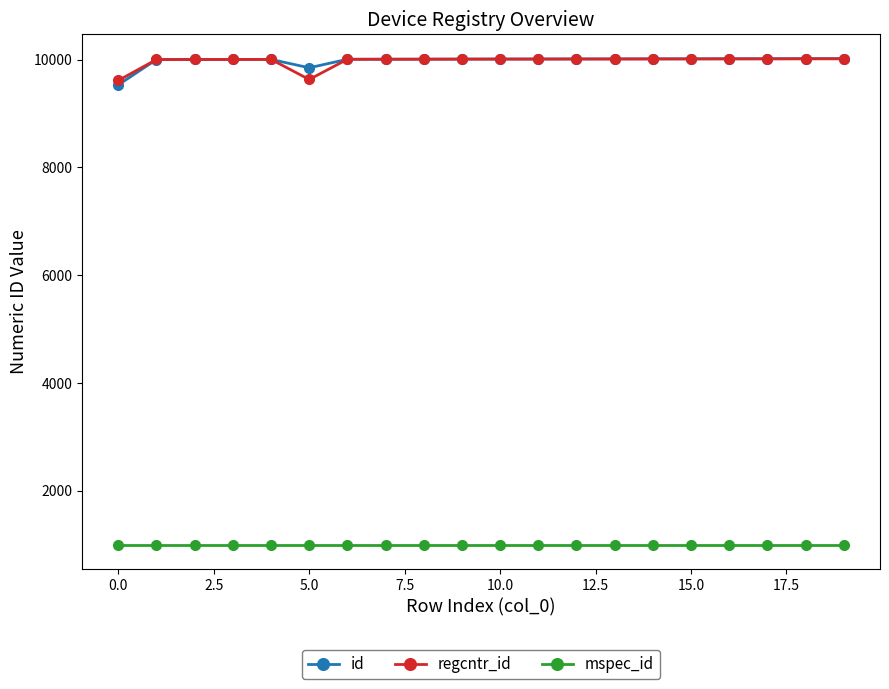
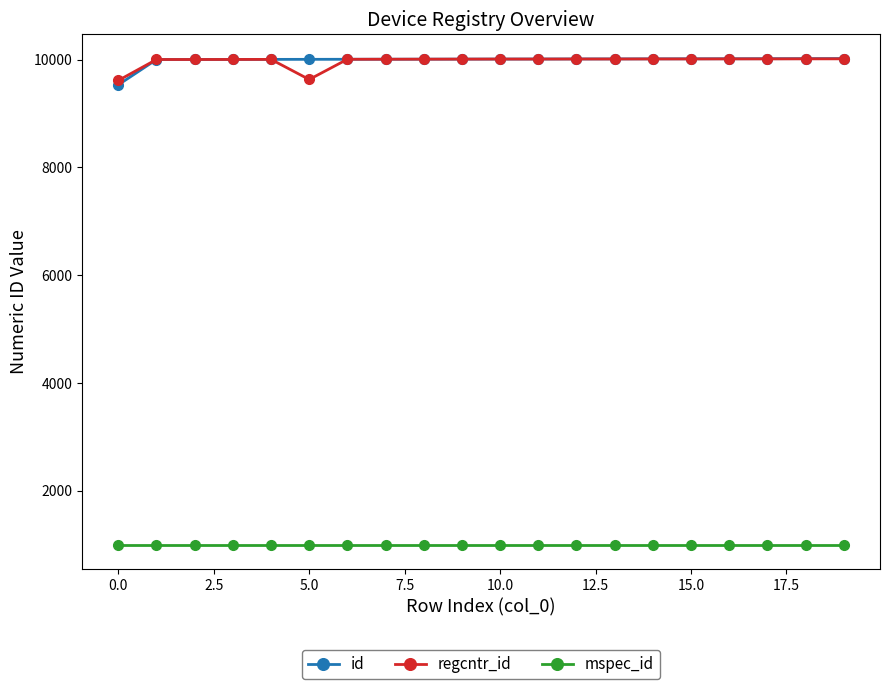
  {
    "id": {
      "0.0": 9500,
-     "5.0": 9800
+     "5.0": 10000
    },
    "regcntr_id": {
      "0.0": 9600,
      "5.0": 9600
    },
    "mspec_id": {
      "0.0": 1000,
      "5.0": 1000,
      "10.0": 1000,
      "15.0": 1000
    }
  }
